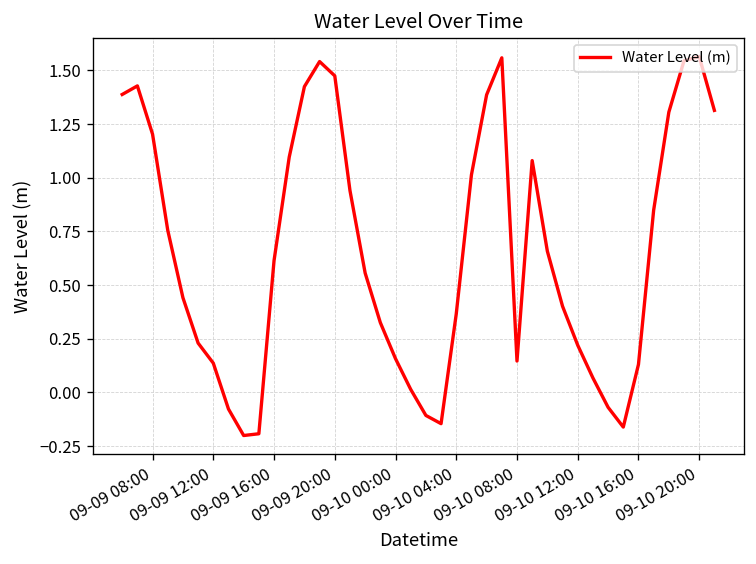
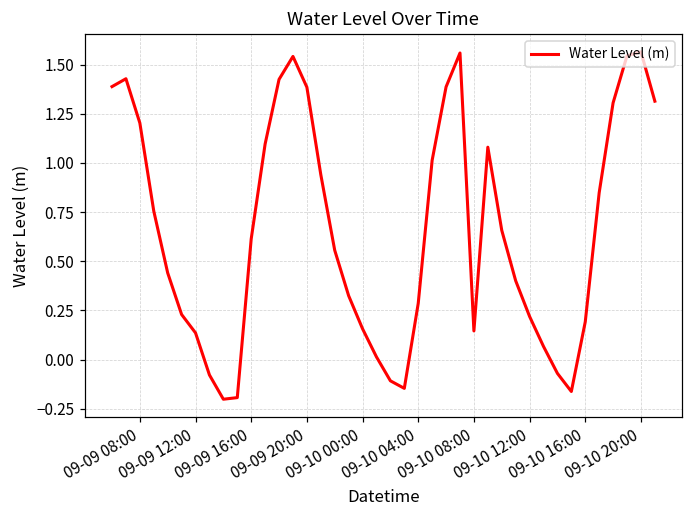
  {
    "09-09 08:00": 1.20,
    "09-09 12:00": 0.14,
    "09-09 16:00": 0.61,
-   "09-09 20:00": 1.48,
+   "09-09 20:00": 1.39,
    "09-10 00:00": 0.16,
-   "09-10 04:00": 0.37,
+   "09-10 04:00": 0.29,
    "09-10 08:00": 0.15,
    "09-10 12:00": 0.22,
-   "09-10 16:00": 0.13
+   "09-10 16:00": 0.19
  }
